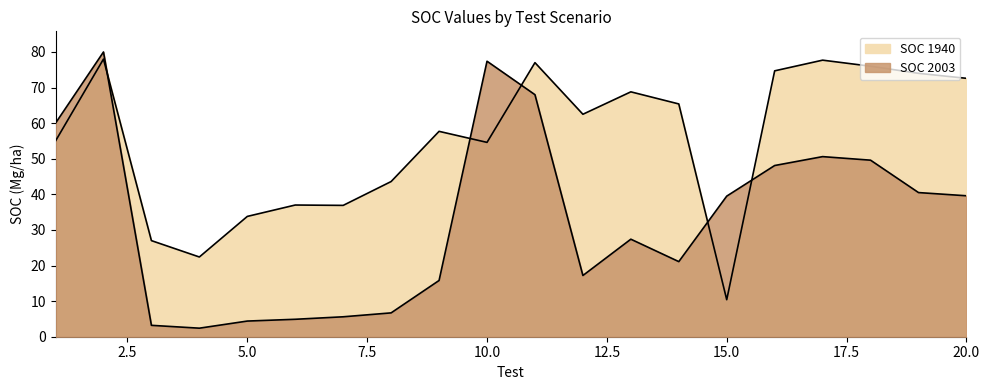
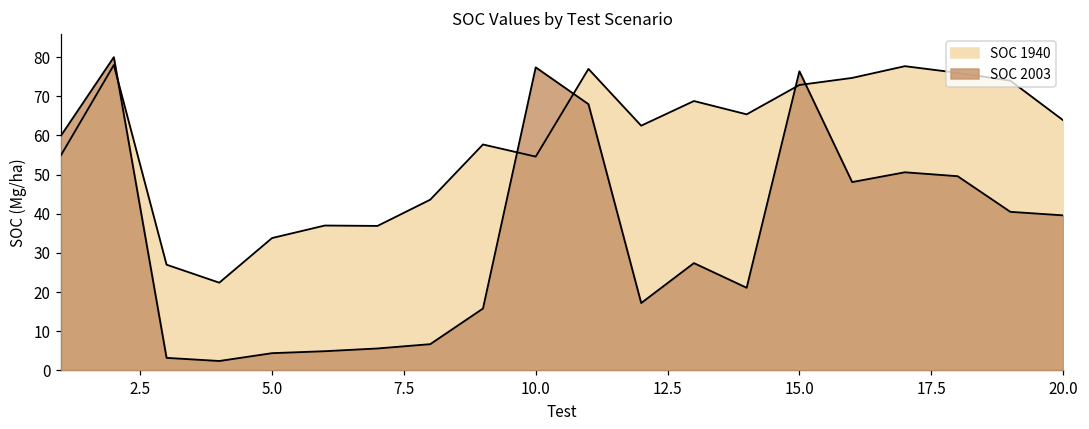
  {
    "SOC 1940": {
      "5.0": 34,
      "10.0": 55,
-     "15.0": 10,
-     "20.0": 73
+     "15.0": 73,
+     "20.0": 64
    },
    "SOC 2003": {
      "5.0": 4,
      "10.0": 77,
-     "15.0": 40,
+     "15.0": 76,
      "20.0": 40
    }
  }
